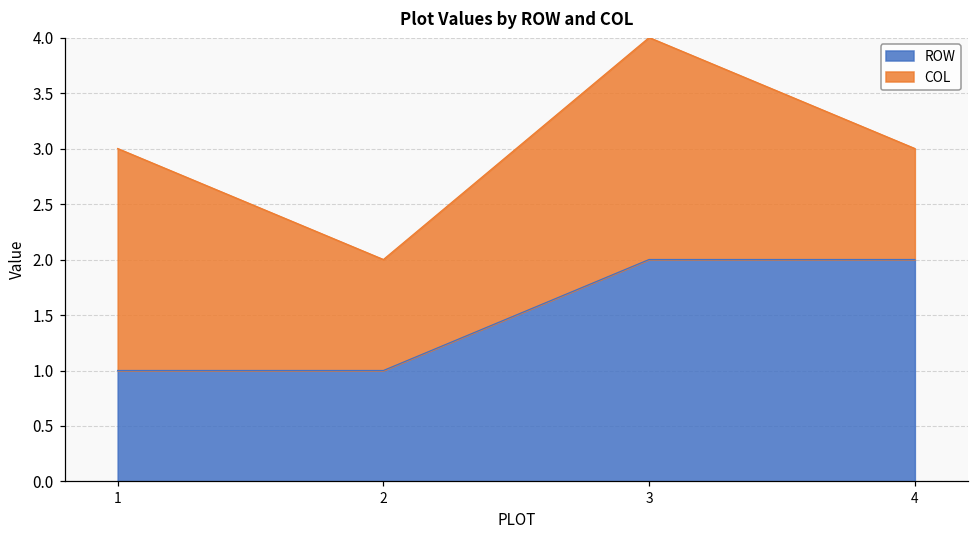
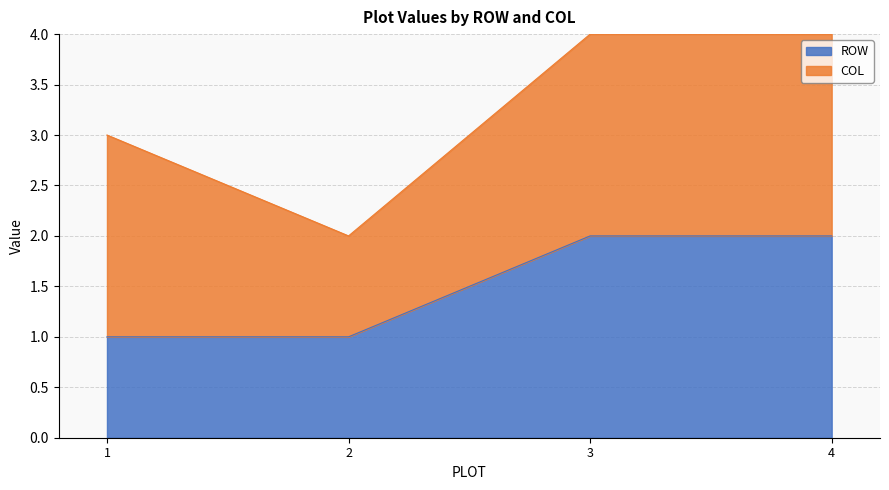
  {
    "ROW": {
      "1": 1,
      "2": 1,
      "3": 2,
      "4": 2
    },
    "COL": {
      "1": 2,
      "2": 1,
      "3": 2,
-     "4": 1
+     "4": 2
    }
  }
